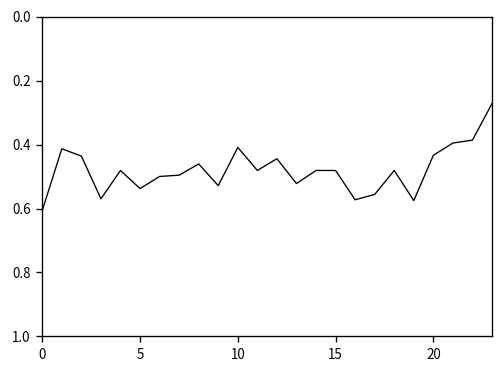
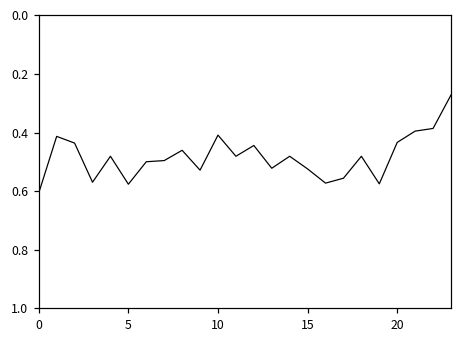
  {
    "0": 0.61,
-   "5": 0.54,
+   "5": 0.58,
    "10": 0.41,
-   "15": 0.48,
+   "15": 0.52,
    "20": 0.43
  }
